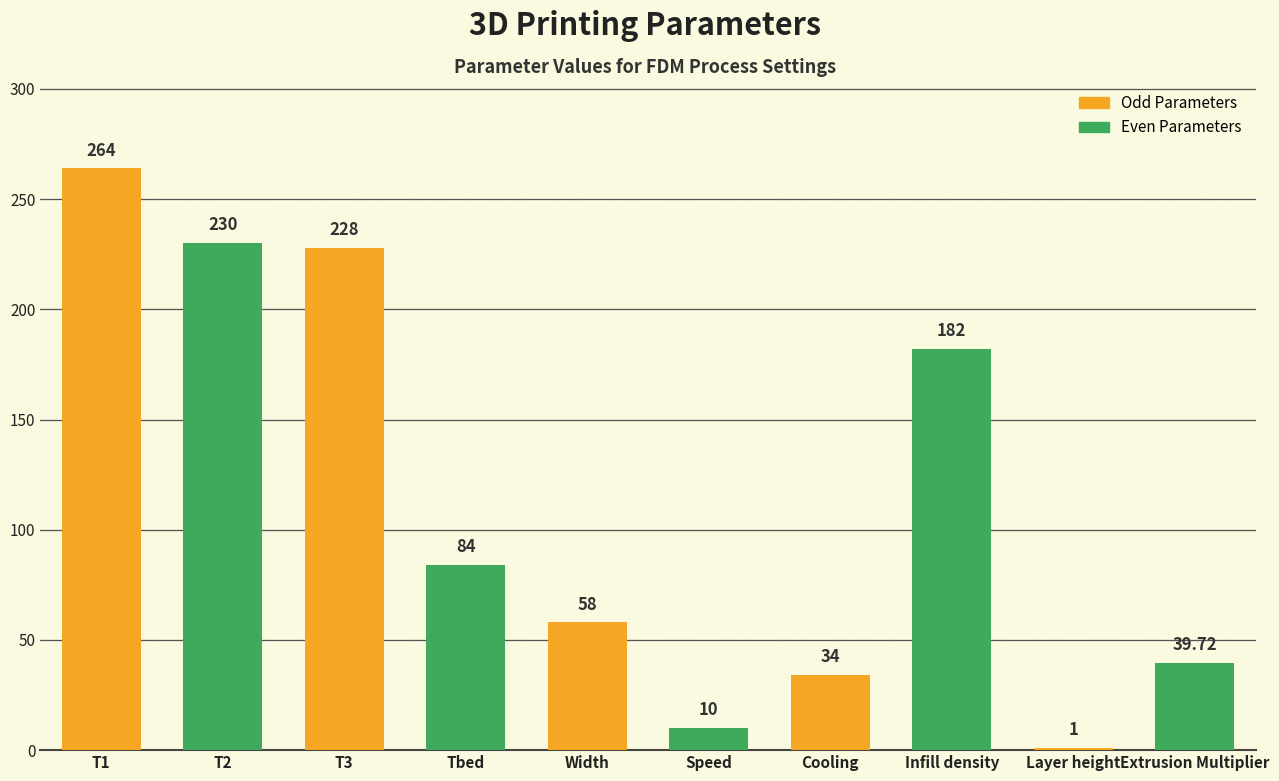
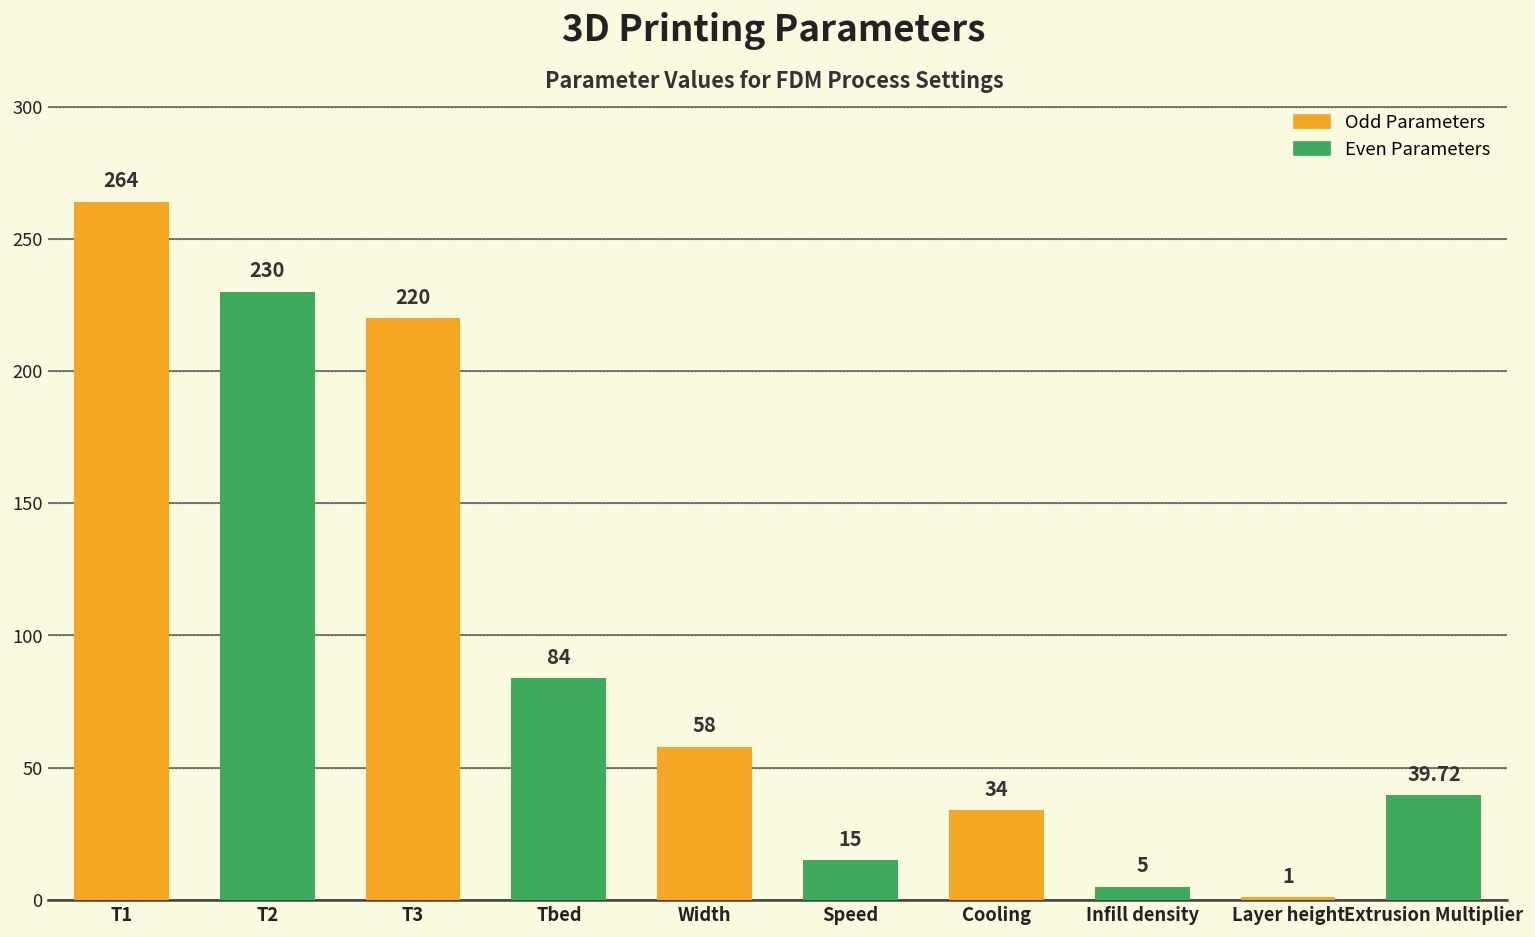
  {
    "T1": 264,
    "T2": 230,
-   "T3": 228,
+   "T3": 220,
    "Tbed": 84,
    "Width": 58,
-   "Speed": 10,
+   "Speed": 15,
    "Cooling": 34,
-   "Infill density": 182,
+   "Infill density": 5,
    "Layer height": 1,
    "Extrusion Multiplier": 39.72
  }
